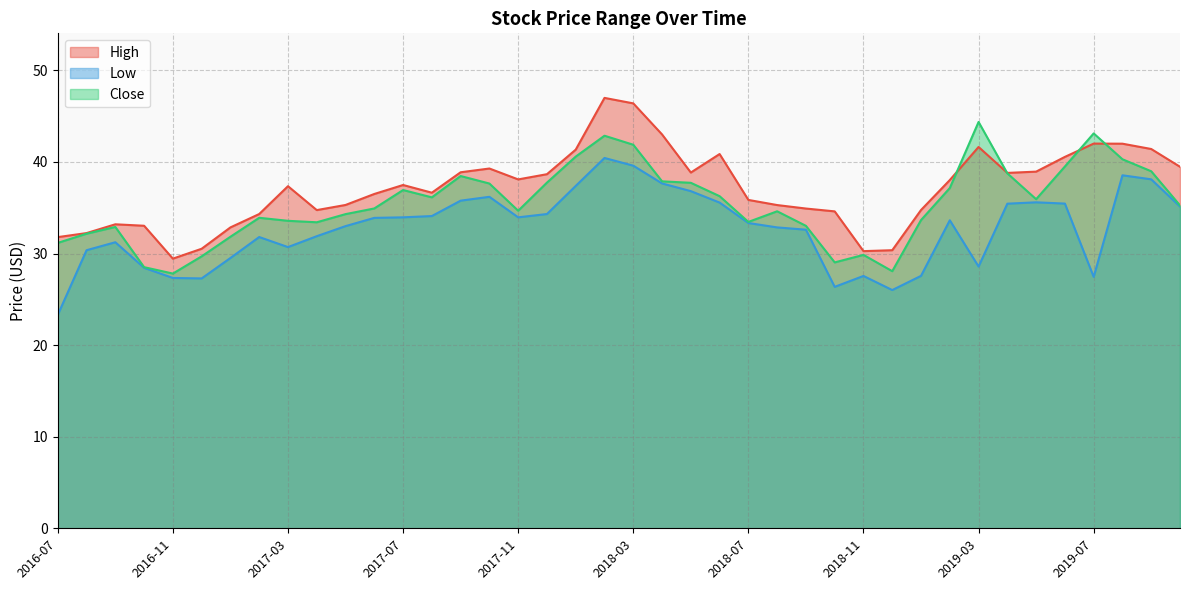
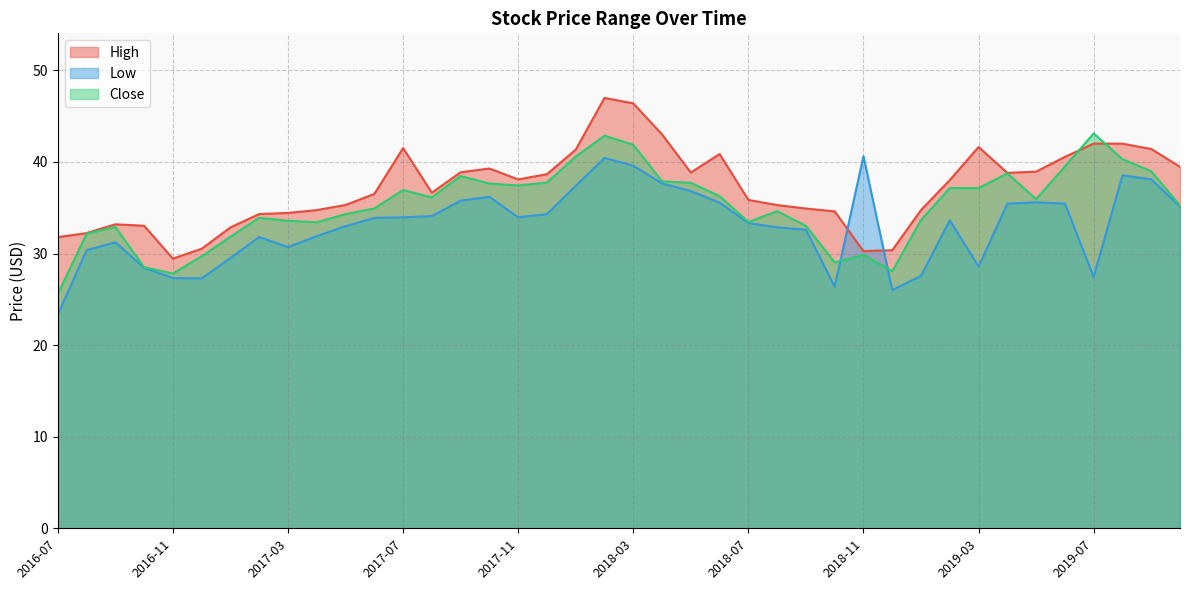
  {
    "High": {
      "2016-07": 32,
      "2016-11": 29,
-     "2017-03": 37,
-     "2017-07": 37,
+     "2017-03": 34,
+     "2017-07": 42,
      "2017-11": 38,
      "2018-03": 46,
      "2018-07": 36,
      "2018-11": 30,
      "2019-03": 42,
      "2019-07": 42
    },
    "Low": {
      "2016-07": 23,
      "2016-11": 27,
      "2017-03": 31,
      "2017-07": 34,
      "2017-11": 34,
      "2018-03": 40,
-     "2018-11": 28,
+     "2018-11": 41,
      "2019-03": 29,
      "2019-07": 27
    },
    "Close": {
-     "2016-07": 31,
+     "2016-07": 26,
      "2016-11": 28,
      "2017-03": 34,
      "2017-07": 37,
-     "2017-11": 35,
+     "2017-11": 37,
      "2018-03": 42,
      "2018-11": 30,
-     "2019-03": 44,
+     "2019-03": 37,
      "2019-07": 43
    }
  }
